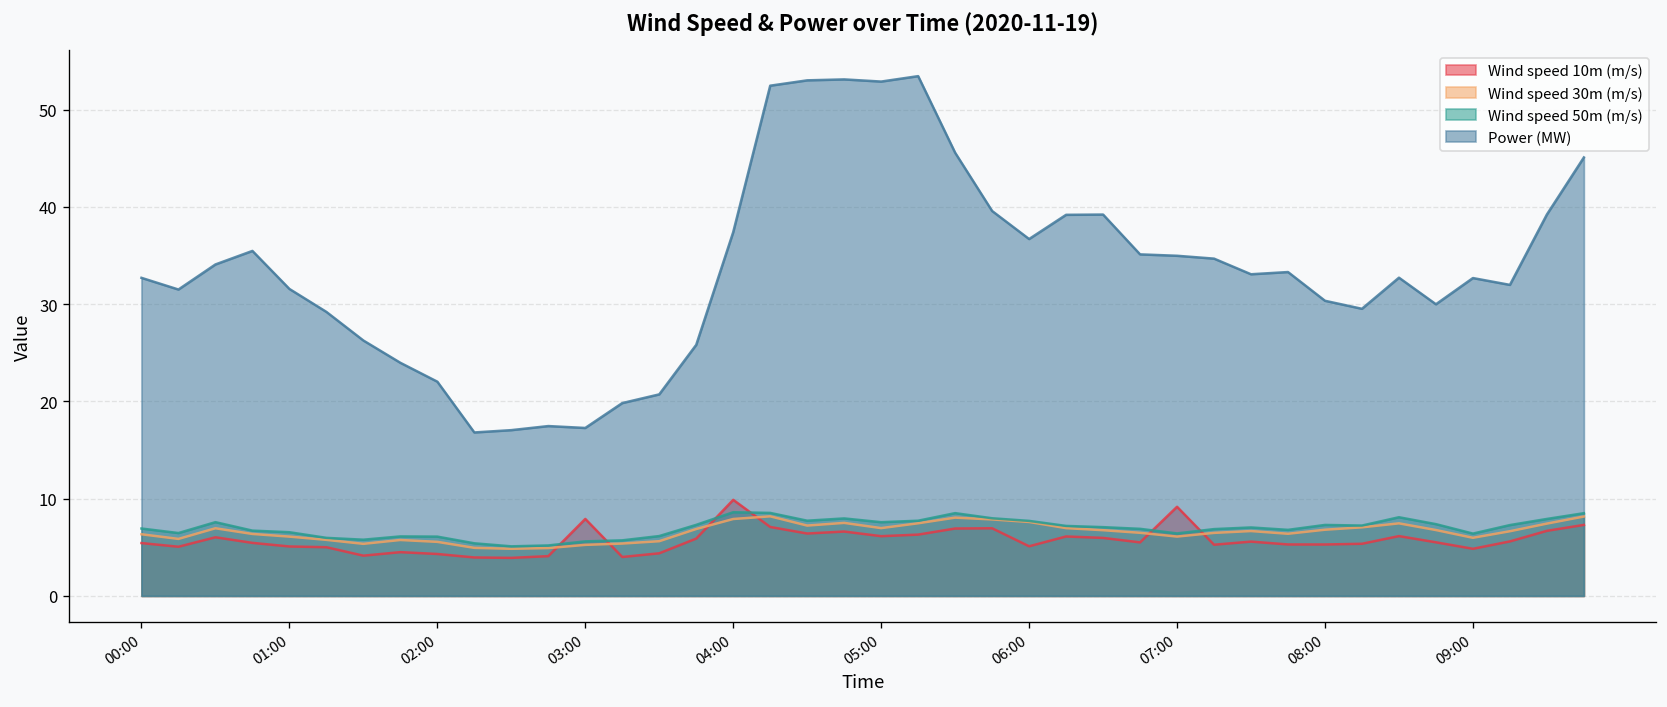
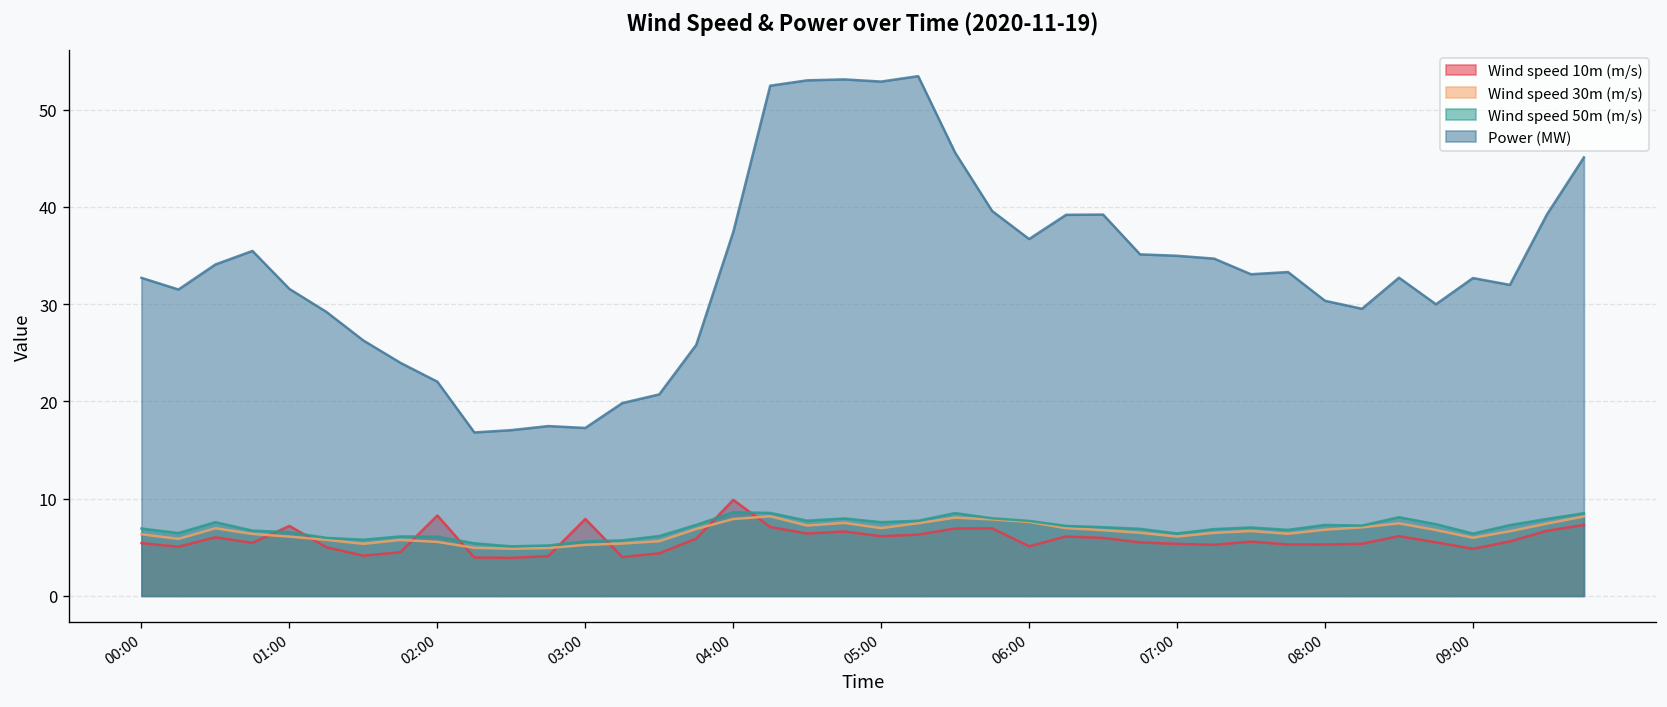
  {
    "Wind speed 10m (m/s)": {
      "00:00": 5,
-     "01:00": 5,
-     "02:00": 4,
+     "01:00": 7,
+     "02:00": 8,
      "03:00": 8,
      "04:00": 10,
      "05:00": 6,
      "06:00": 5,
-     "07:00": 9,
+     "07:00": 5,
      "08:00": 5,
      "09:00": 5
    },
    "Wind speed 30m (m/s)": {
      "00:00": 6,
      "01:00": 6,
      "02:00": 6,
      "03:00": 5,
      "04:00": 8,
      "05:00": 7,
      "07:00": 6,
      "08:00": 7,
      "09:00": 6
    }
  }
